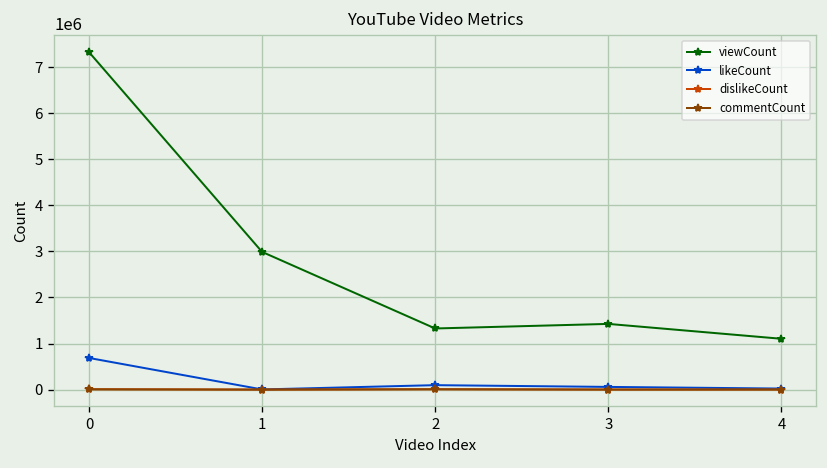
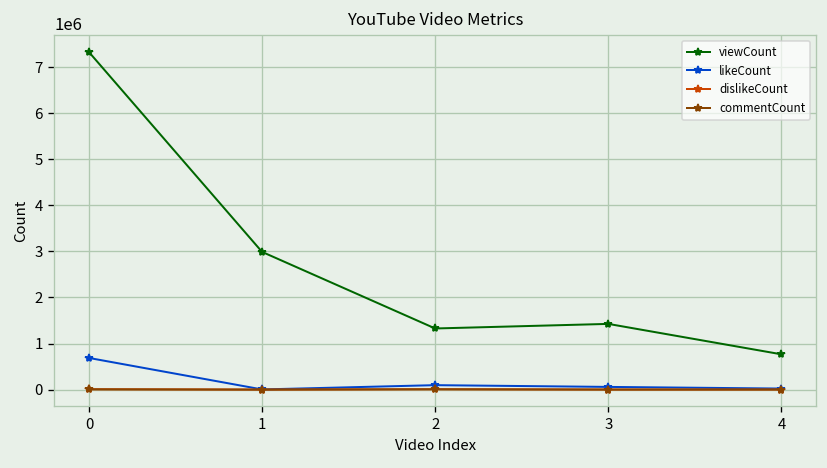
  {
    "viewCount": {
      "0": 7300000,
      "1": 3000000,
      "2": 1300000,
      "3": 1400000,
-     "4": 1100000
+     "4": 800000
    },
    "likeCount": {
      "0": 700000,
      "2": 100000
    },
    "commentCount": {
      "0": 0,
      "2": 0
    }
  }
